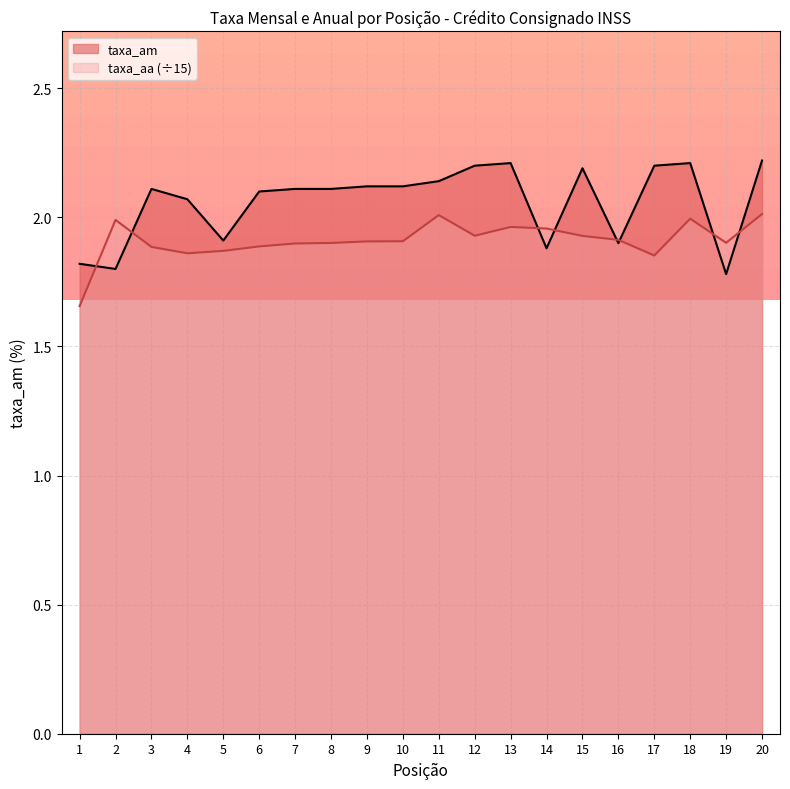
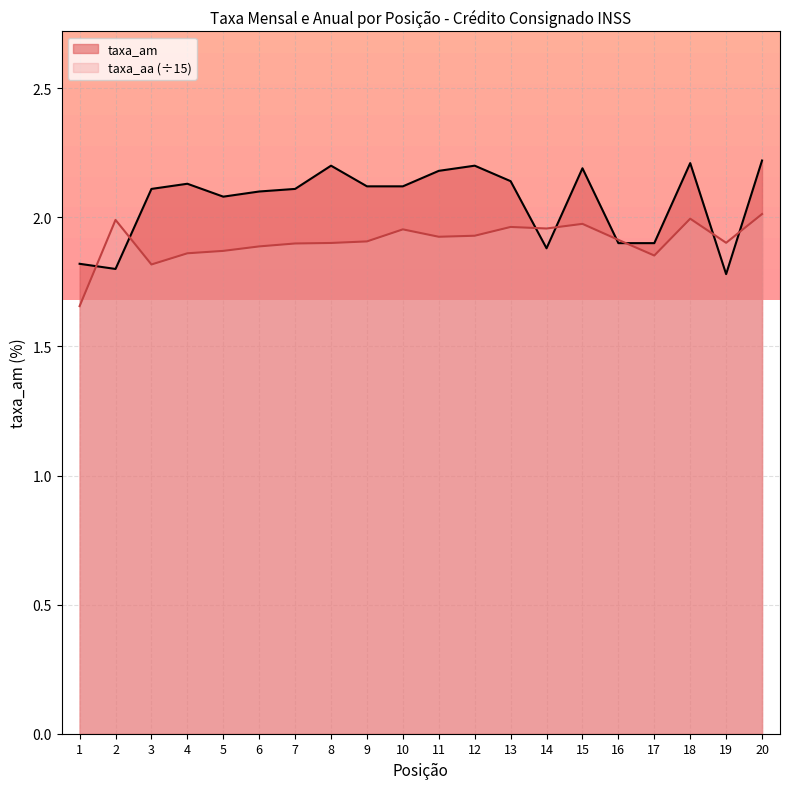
  {
    "taxa_am": {
      "1": 1.82,
      "2": 1.80,
      "3": 2.11,
-     "4": 2.07,
-     "5": 1.91,
+     "4": 2.13,
+     "5": 2.08,
      "6": 2.10,
      "7": 2.11,
-     "8": 2.11,
+     "8": 2.20,
      "9": 2.12,
      "10": 2.12,
-     "11": 2.14,
+     "11": 2.18,
      "12": 2.20,
-     "13": 2.21,
+     "13": 2.14,
      "14": 1.88,
      "15": 2.19,
      "16": 1.90,
-     "17": 2.2,
+     "17": 1.9,
      "18": 2.21,
      "19": 1.78,
      "20": 2.22
    },
    "taxa_aa (÷15)": {
      "1": 1.66,
      "2": 1.99,
-     "3": 1.89,
+     "3": 1.82,
      "4": 1.86,
      "5": 1.87,
      "6": 1.89,
      "7": 1.90,
      "8": 1.90,
      "9": 1.91,
-     "10": 1.91,
-     "11": 2.01,
+     "10": 1.95,
+     "11": 1.92,
      "12": 1.93,
      "13": 1.96,
      "14": 1.96,
-     "15": 1.93,
+     "15": 1.97,
      "16": 1.91,
      "17": 1.85,
      "18": 1.99,
      "19": 1.90,
      "20": 2.01
    }
  }
